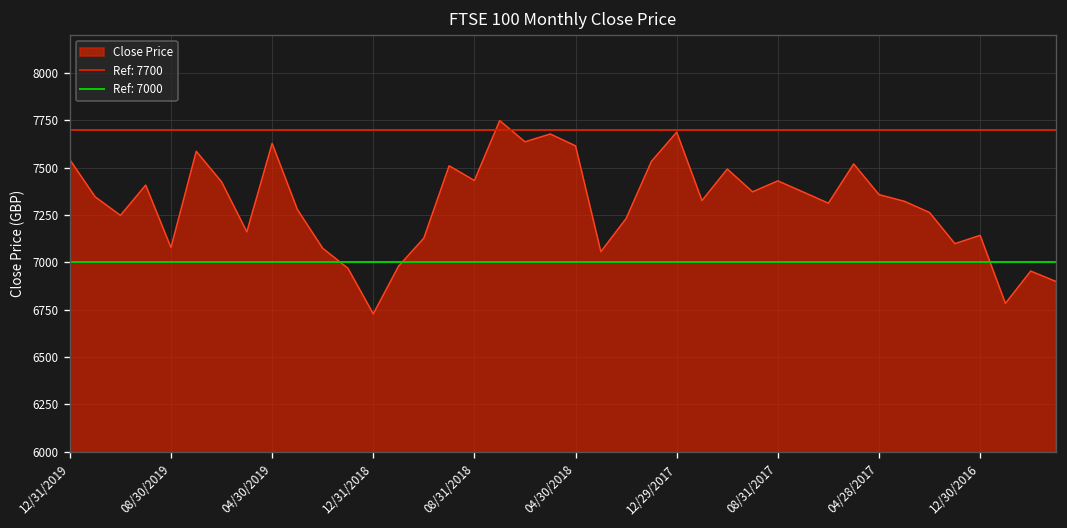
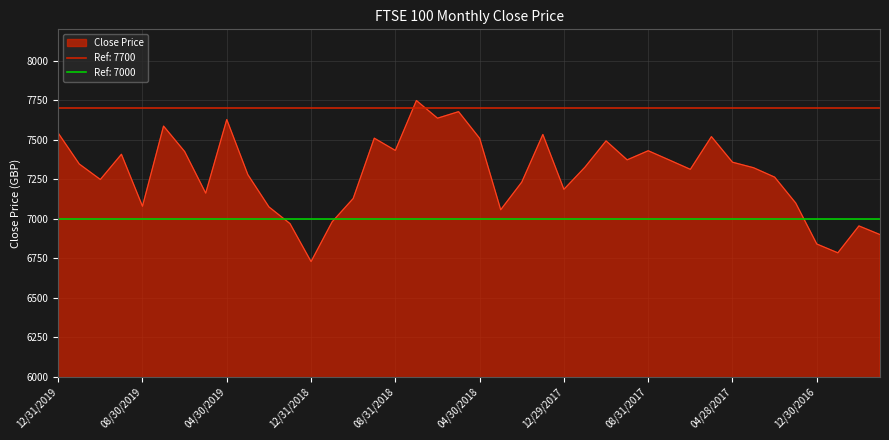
  {
    "12/31/2019": 7540,
    "08/30/2019": 7080,
    "04/30/2019": 7630,
    "12/31/2018": 6730,
    "08/31/2018": 7430,
-   "04/30/2018": 7620,
-   "12/29/2017": 7690,
+   "04/30/2018": 7510,
+   "12/29/2017": 7190,
    "08/31/2017": 7430,
    "04/28/2017": 7360,
-   "12/30/2016": 7140
+   "12/30/2016": 6840
  }
